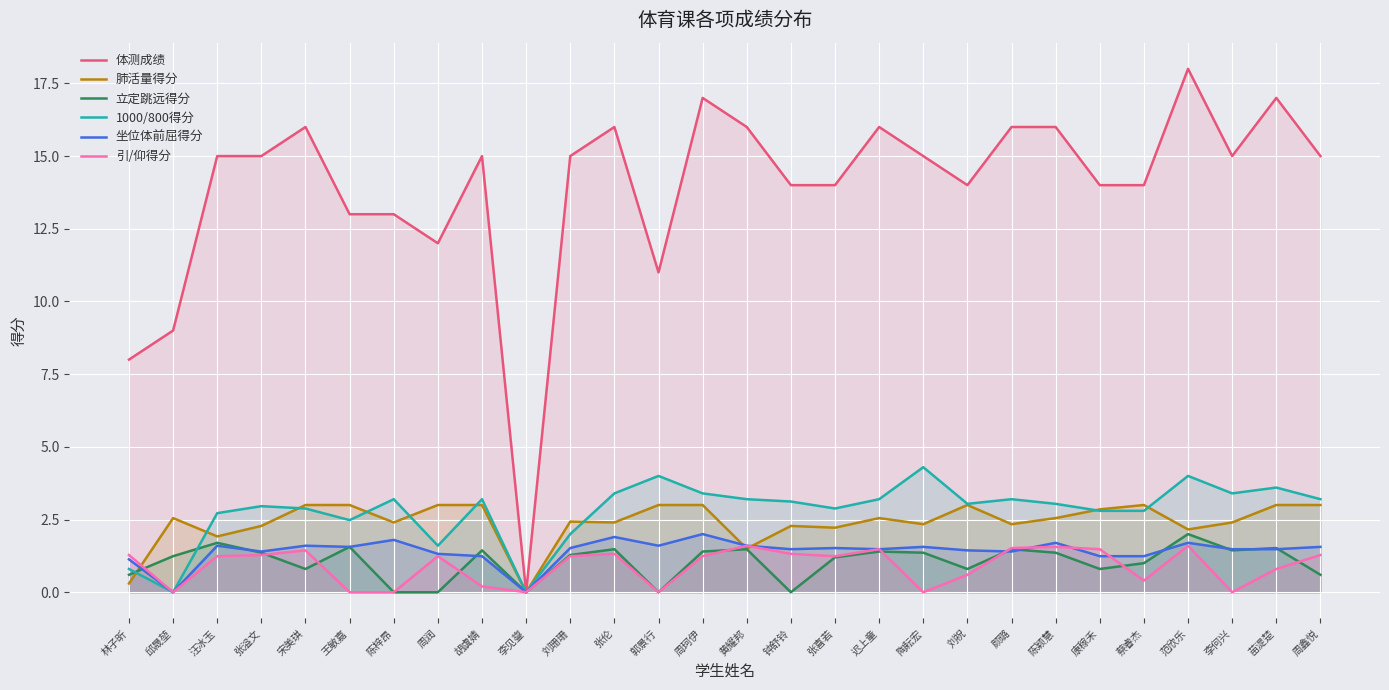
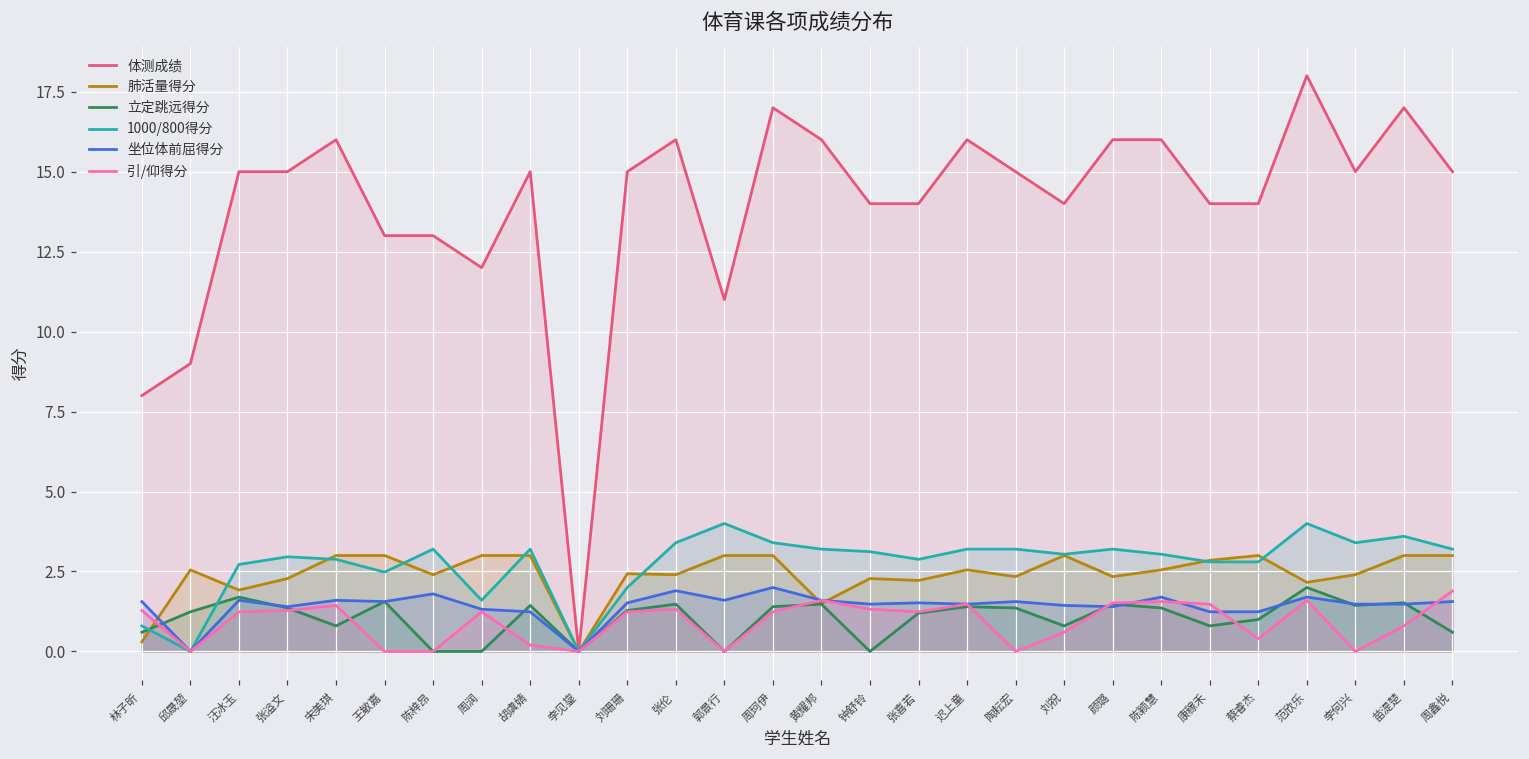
  {
    "体测成绩": {
      "林子昕": 8.0,
      "邱晟堃": 9.0,
      "汪冰玉": 15.0,
      "张溢文": 15.0,
      "宋美琪": 16.0,
      "王敏嘉": 13.0,
      "陈梓昂": 13.0,
      "周润": 12.0,
      "胡虞婧": 15.0,
      "刘珊珊": 15.0,
      "张伦": 16.0,
      "郭景行": 11.0,
      "周珂伊": 17.0,
      "黄耀邦": 16.0,
      "钟舒铃": 14.0,
      "张喜若": 14.0,
      "迟上童": 16.0,
      "陶耘宏": 15.0,
      "刘祝": 14.0,
      "颜璐": 16.0,
      "陈颖慧": 16.0,
      "康稼禾": 14.0,
      "蔡睿杰": 14.0,
      "范欣乐": 18.0,
      "李何兴": 15.0,
      "苗湜楚": 17.0,
      "周鑫悦": 15.0
    },
    "肺活量得分": {
      "林子昕": 0.3,
      "邱晟堃": 2.6,
      "汪冰玉": 1.9,
      "张溢文": 2.3,
      "宋美琪": 3.0,
      "王敏嘉": 3.0,
      "陈梓昂": 2.4,
      "周润": 3.0,
      "胡虞婧": 3.0,
      "刘珊珊": 2.4,
      "张伦": 2.4,
      "郭景行": 3.0,
      "周珂伊": 3.0,
      "钟舒铃": 2.3,
      "张喜若": 2.2,
      "迟上童": 2.6,
      "陶耘宏": 2.3,
      "颜璐": 2.3,
      "陈颖慧": 2.6,
      "蔡睿杰": 3.0,
      "范欣乐": 2.2,
      "李何兴": 2.4,
      "苗湜楚": 3.0,
      "周鑫悦": 3.0
    },
    "立定跳远得分": {
      "林子昕": 0.6,
      "邱晟堃": 1.2,
      "汪冰玉": 1.7,
      "宋美琪": 0.8,
      "周润": 0.0,
      "胡虞婧": 1.4,
      "张伦": 1.5,
      "周珂伊": 1.4,
      "钟舒铃": 0.0,
      "陶耘宏": 1.4,
      "刘祝": 0.8,
      "陈颖慧": 1.4,
      "康稼禾": 0.8,
      "蔡睿杰": 1.0,
      "范欣乐": 2.0,
      "周鑫悦": 0.6
    },
    "1000/800得分": {
      "林子昕": 0.8,
      "汪冰玉": 2.7,
      "张溢文": 3.0,
      "宋美琪": 2.9,
      "王敏嘉": 2.5,
      "陈梓昂": 3.2,
      "周润": 1.6,
      "胡虞婧": 3.2,
      "刘珊珊": 2.0,
      "张伦": 3.4,
      "郭景行": 4.0,
      "周珂伊": 3.4,
      "黄耀邦": 3.2,
      "钟舒铃": 3.1,
      "张喜若": 2.9,
      "迟上童": 3.2,
-     "陶耘宏": 4.3,
+     "陶耘宏": 3.2,
      "颜璐": 3.2,
      "陈颖慧": 3.0,
      "蔡睿杰": 2.8,
      "范欣乐": 4.0,
      "李何兴": 3.4,
      "苗湜楚": 3.6,
      "周鑫悦": 3.2
    },
    "坐位体前屈得分": {
-     "林子昕": 1.1,
+     "林子昕": 1.6,
      "汪冰玉": 1.6,
      "宋美琪": 1.6,
      "陈梓昂": 1.8,
      "胡虞婧": 1.2,
      "刘珊珊": 1.5,
      "张伦": 1.9,
      "郭景行": 1.6,
      "周珂伊": 2.0,
      "钟舒铃": 1.5,
      "张喜若": 1.5,
      "陶耘宏": 1.6,
      "刘祝": 1.4,
      "陈颖慧": 1.7,
      "康稼禾": 1.2,
      "蔡睿杰": 1.2,
      "范欣乐": 1.7,
      "周鑫悦": 1.6
    },
    "引/仰得分": {
      "林子昕": 1.3,
      "汪冰玉": 1.2,
      "宋美琪": 1.4,
      "王敏嘉": 0.0,
      "胡虞婧": 0.2,
      "张伦": 1.3,
      "周珂伊": 1.2,
      "钟舒铃": 1.3,
      "陶耘宏": 0.0,
      "刘祝": 0.6,
      "陈颖慧": 1.6,
      "康稼禾": 1.5,
      "蔡睿杰": 0.4,
      "范欣乐": 1.6,
      "李何兴": 0.0,
      "苗湜楚": 0.8,
-     "周鑫悦": 1.3
+     "周鑫悦": 1.9
    }
  }
